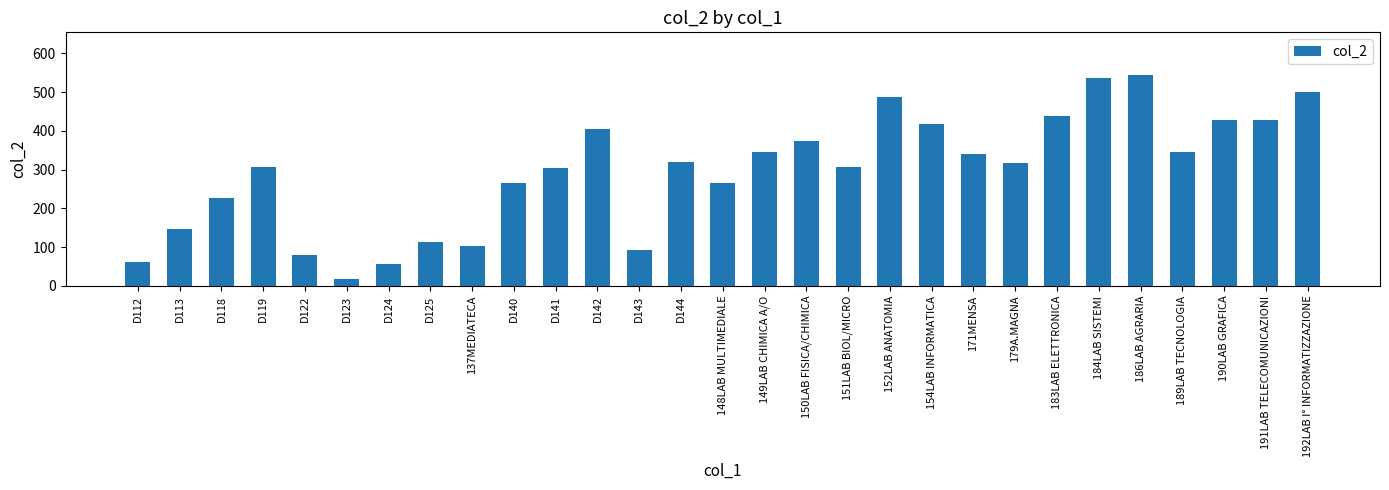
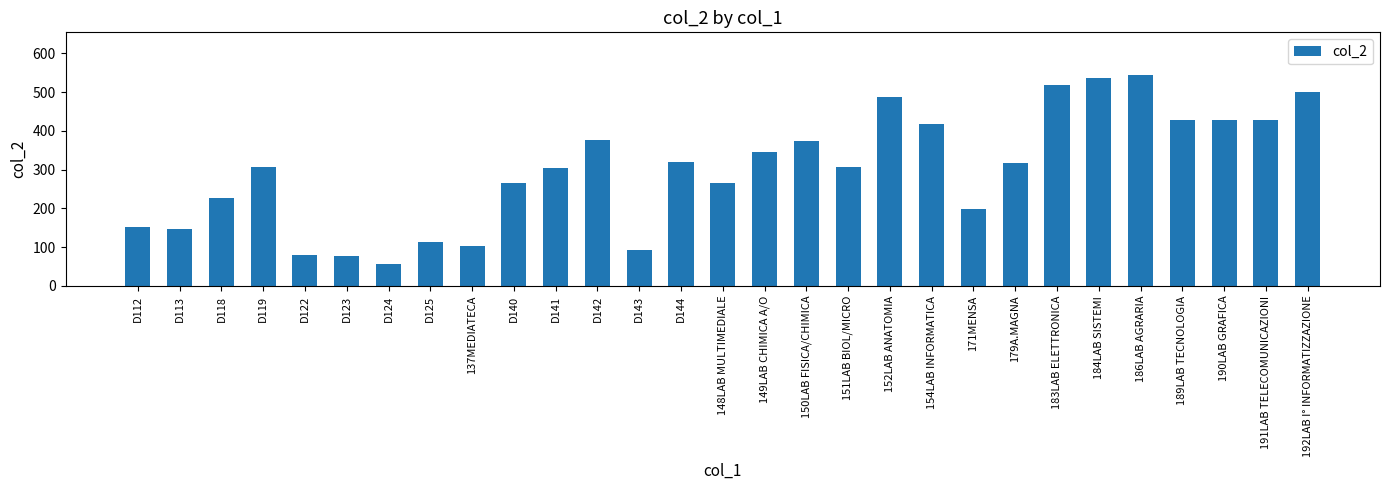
  {
-   "D112": 60,
+   "D112": 150,
    "D113": 150,
    "D118": 230,
    "D119": 310,
    "D122": 80,
-   "D123": 20,
+   "D123": 80,
    "D124": 60,
    "D125": 110,
    "137MEDIATECA": 100,
    "D140": 270,
    "D141": 300,
-   "D142": 400,
+   "D142": 380,
    "D143": 90,
    "D144": 320,
    "148LAB MULTIMEDIALE": 270,
    "149LAB CHIMICA A/O": 350,
    "150LAB FISICA/CHIMICA": 370,
    "151LAB BIOL/MICRO": 310,
    "152LAB ANATOMIA": 490,
    "154LAB INFORMATICA": 420,
-   "171MENSA": 340,
+   "171MENSA": 200,
    "179A.MAGNA": 320,
-   "183LAB ELETTRONICA": 440,
+   "183LAB ELETTRONICA": 520,
    "184LAB SISTEMI": 540,
    "186LAB AGRARIA": 550,
-   "189LAB TECNOLOGIA": 350,
+   "189LAB TECNOLOGIA": 430,
    "190LAB GRAFICA": 430,
    "191LAB TELECOMUNICAZIONI": 430,
    "192LAB I° INFORMATIZZAZIONE": 500
  }
